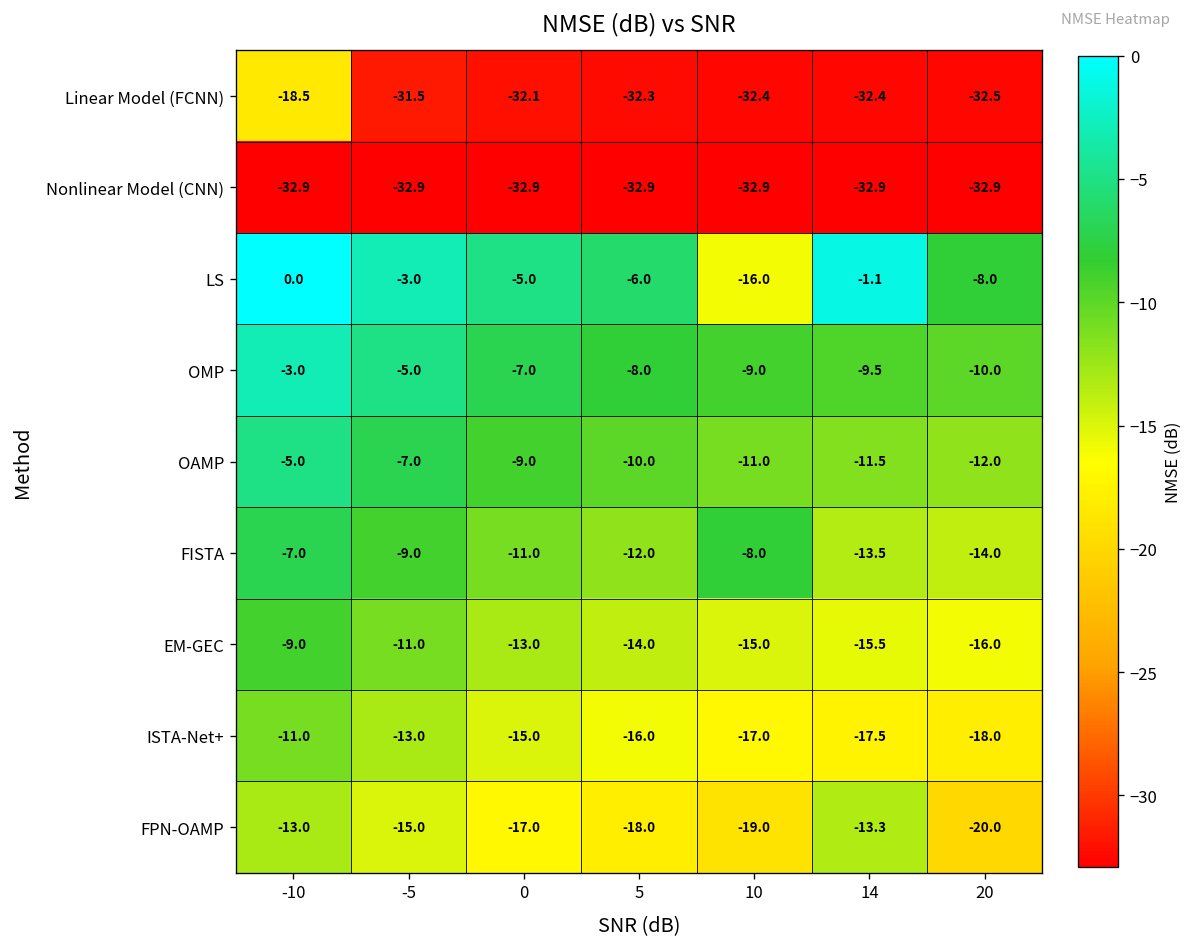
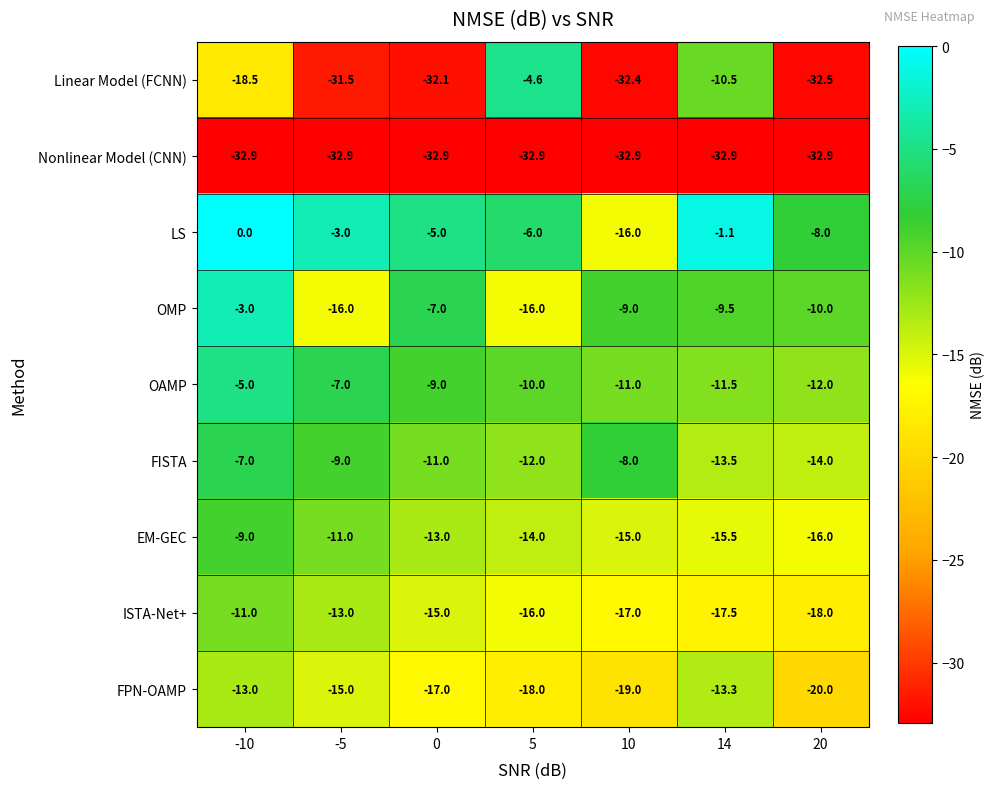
  {
    "Linear Model (FCNN)": {
      "-10": -18.5,
      "-5": -31.5,
      "0": -32.1,
-     "5": -32.3,
+     "5": -4.6,
      "10": -32.4,
-     "14": -32.4,
+     "14": -10.5,
      "20": -32.5
    },
    "Nonlinear Model (CNN)": {
      "-10": -32.9,
      "-5": -32.9,
      "0": -32.9,
      "5": -32.9,
      "10": -32.9,
      "14": -32.9,
      "20": -32.9
    },
    "LS": {
      "-10": 0.0,
      "-5": -3.0,
      "0": -5.0,
      "5": -6.0,
      "10": -16.0,
      "14": -1.1,
      "20": -8.0
    },
    "OMP": {
      "-10": -3.0,
-     "-5": -5.0,
+     "-5": -16.0,
      "0": -7.0,
-     "5": -8.0,
+     "5": -16.0,
      "10": -9.0,
      "14": -9.5,
      "20": -10.0
    },
    "OAMP": {
      "-10": -5.0,
      "-5": -7.0,
      "0": -9.0,
      "5": -10.0,
      "10": -11.0,
      "14": -11.5,
      "20": -12.0
    },
    "FISTA": {
      "-10": -7.0,
      "-5": -9.0,
      "0": -11.0,
      "5": -12.0,
      "10": -8.0,
      "14": -13.5,
      "20": -14.0
    },
    "EM-GEC": {
      "-10": -9.0,
      "-5": -11.0,
      "0": -13.0,
      "5": -14.0,
      "10": -15.0,
      "14": -15.5,
      "20": -16.0
    },
    "ISTA-Net+": {
      "-10": -11.0,
      "-5": -13.0,
      "0": -15.0,
      "5": -16.0,
      "10": -17.0,
      "14": -17.5,
      "20": -18.0
    },
    "FPN-OAMP": {
      "-10": -13.0,
      "-5": -15.0,
      "0": -17.0,
      "5": -18.0,
      "10": -19.0,
      "14": -13.3,
      "20": -20.0
    }
  }
